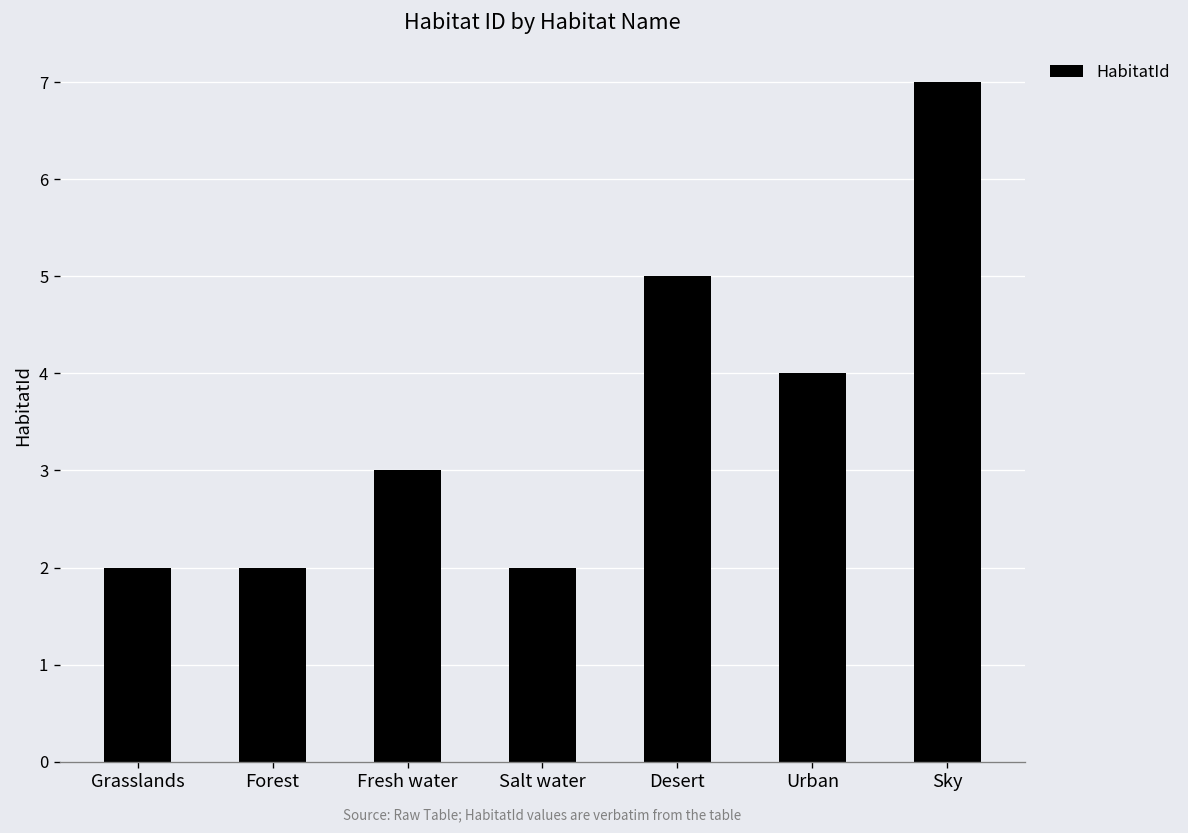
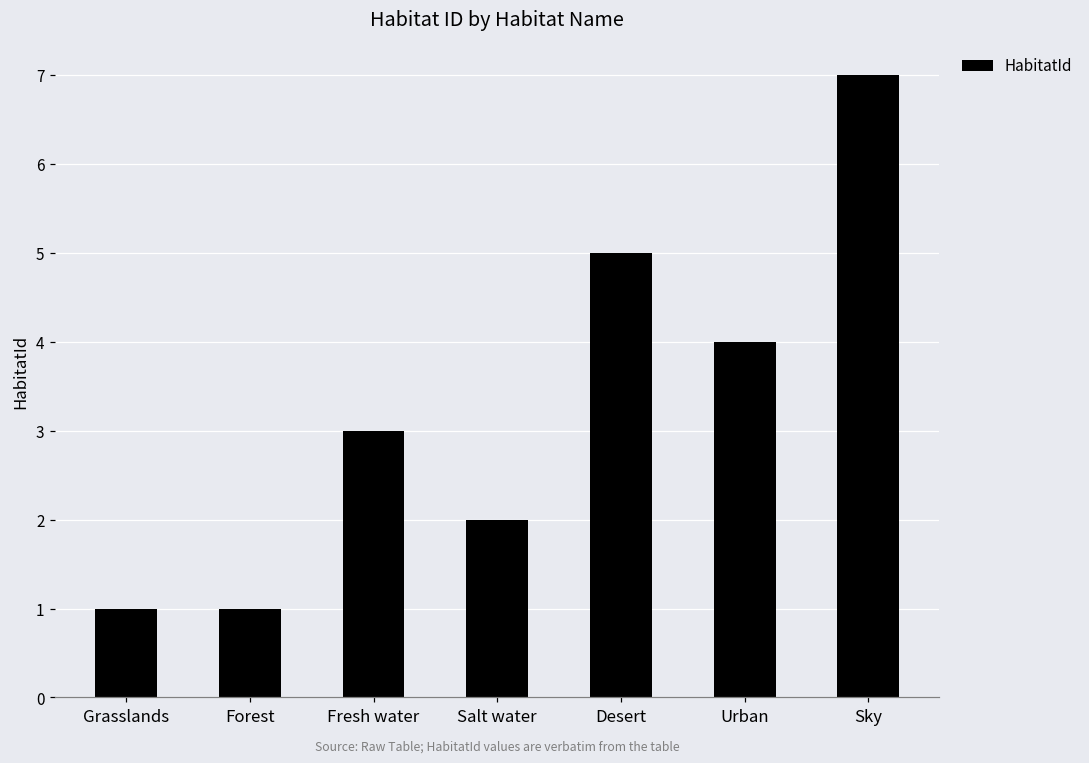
  {
-   "Grasslands": 2,
-   "Forest": 2,
+   "Grasslands": 1,
+   "Forest": 1,
    "Fresh water": 3,
    "Salt water": 2,
    "Desert": 5,
    "Urban": 4,
    "Sky": 7
  }
